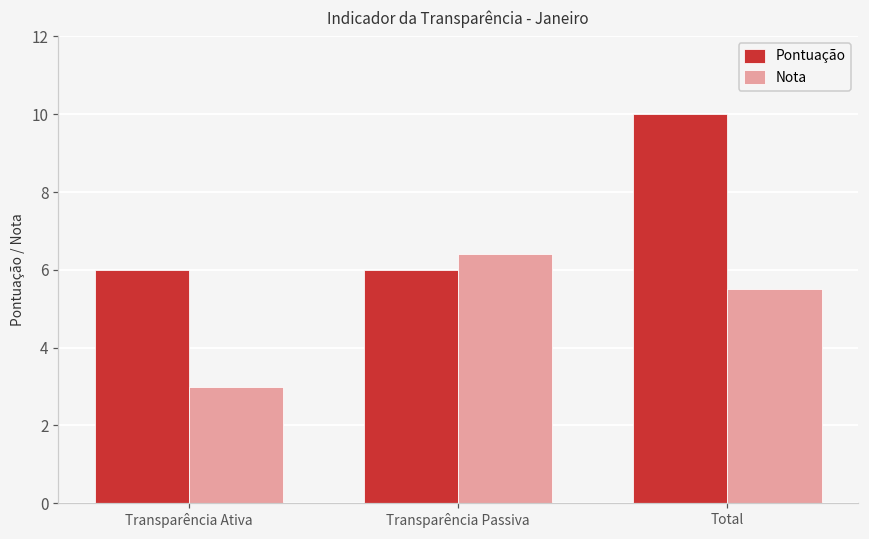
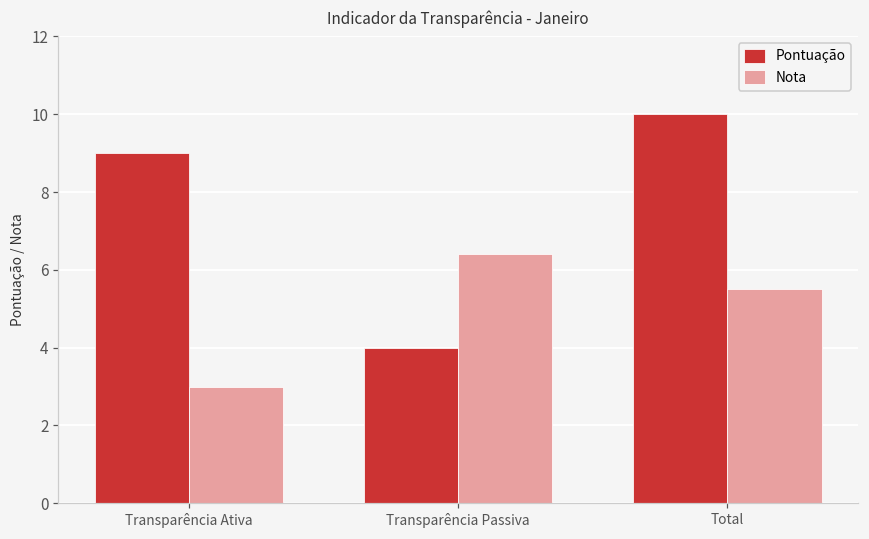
  {
    "Pontuação": {
-     "Transparência Ativa": 6,
-     "Transparência Passiva": 6,
+     "Transparência Ativa": 9,
+     "Transparência Passiva": 4,
      "Total": 10
    },
    "Nota": {
      "Transparência Ativa": 3,
      "Transparência Passiva": 6.4,
      "Total": 5.5
    }
  }
